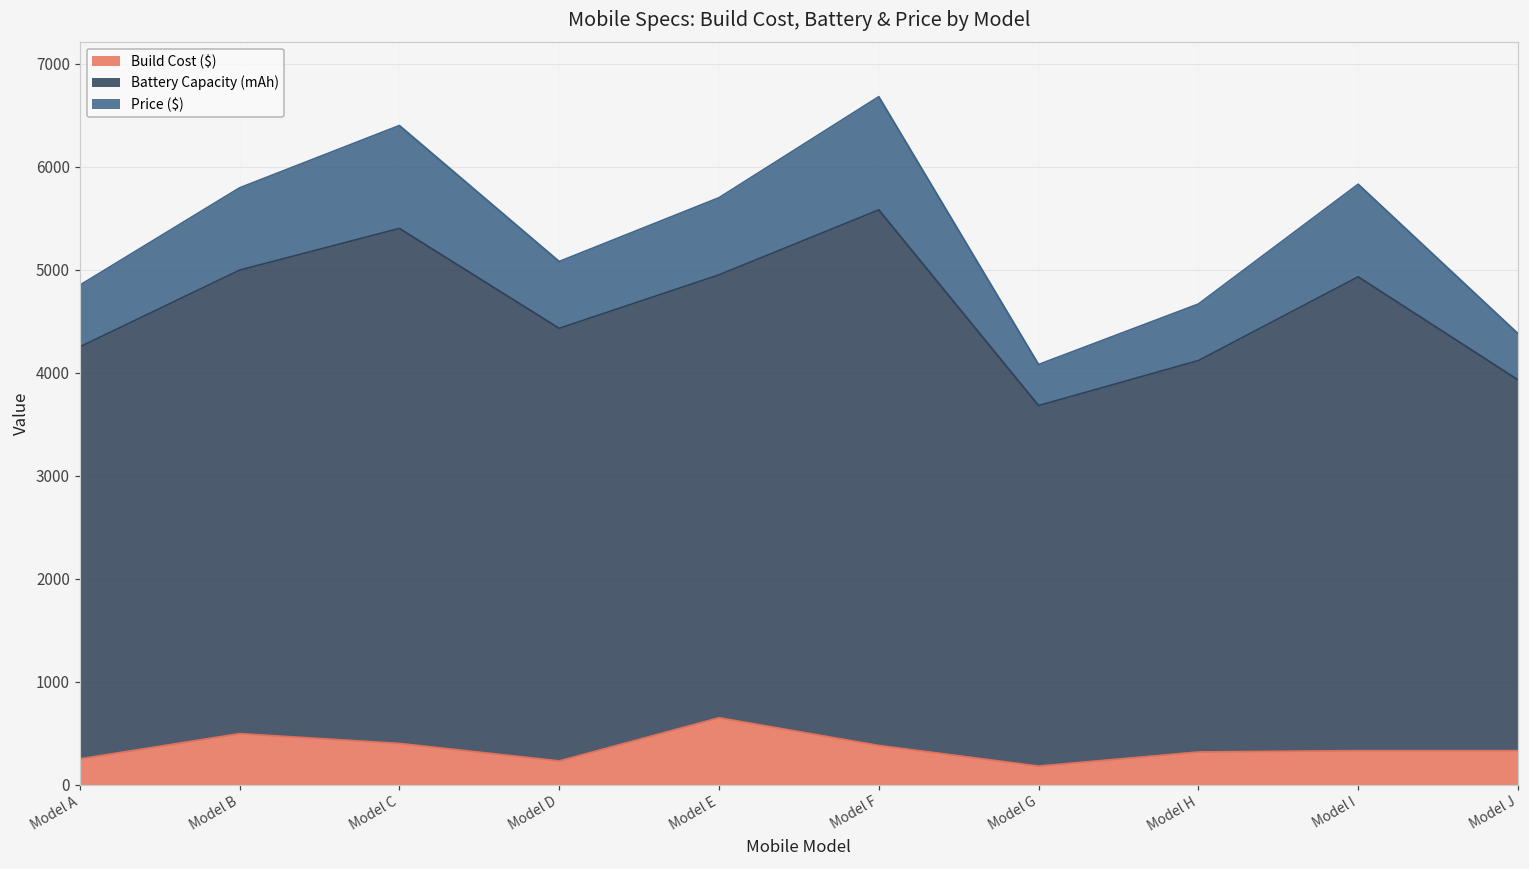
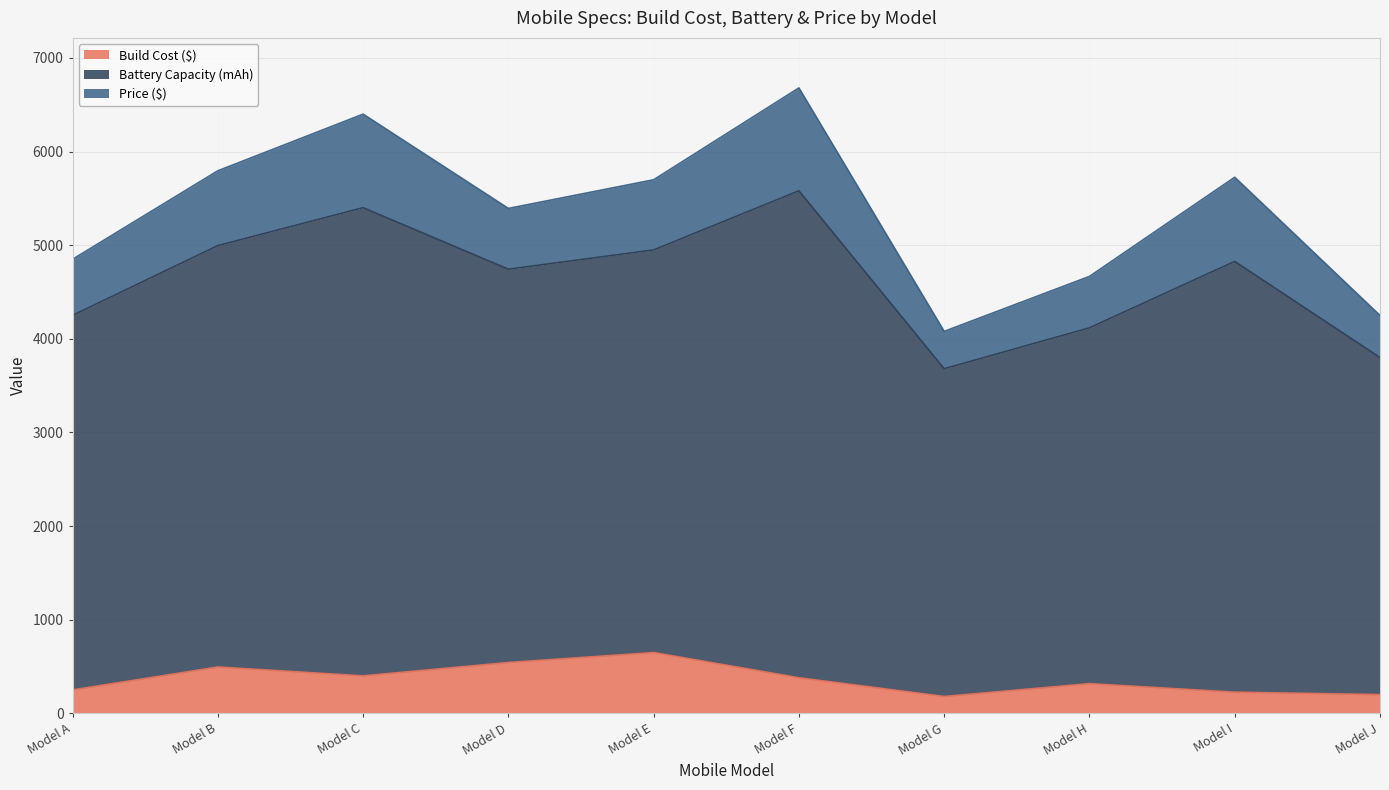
  {
    "Build Cost ($)": {
      "Model A": 300,
      "Model B": 500,
      "Model C": 400,
-     "Model D": 200,
+     "Model D": 500,
      "Model E": 600,
      "Model F": 400,
      "Model G": 200,
      "Model H": 300,
-     "Model I": 300,
-     "Model J": 300
+     "Model I": 200,
+     "Model J": 200
    }
  }
